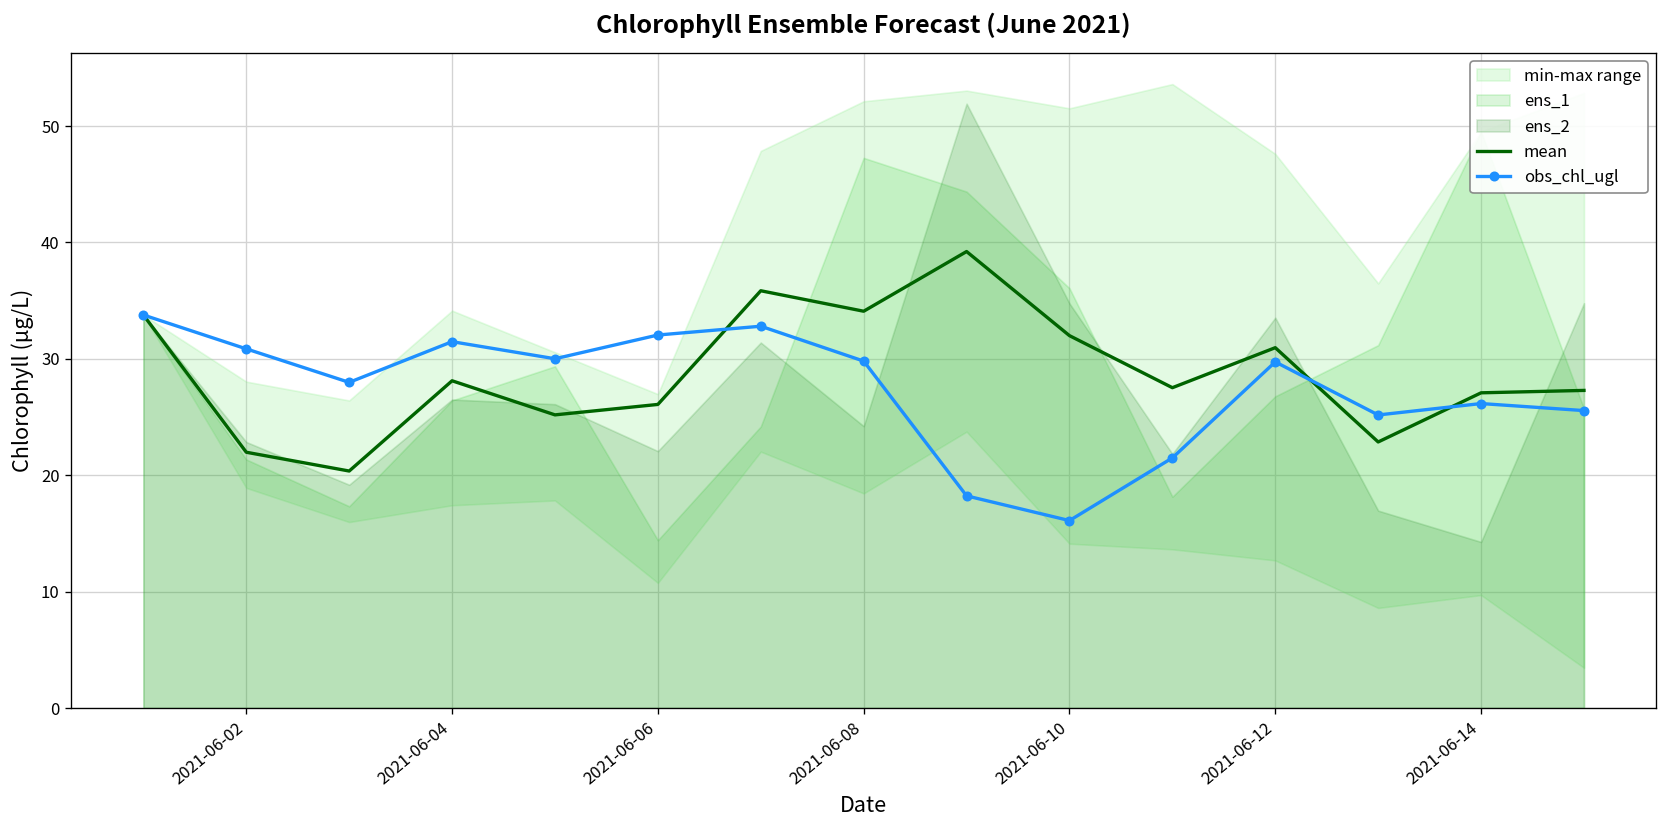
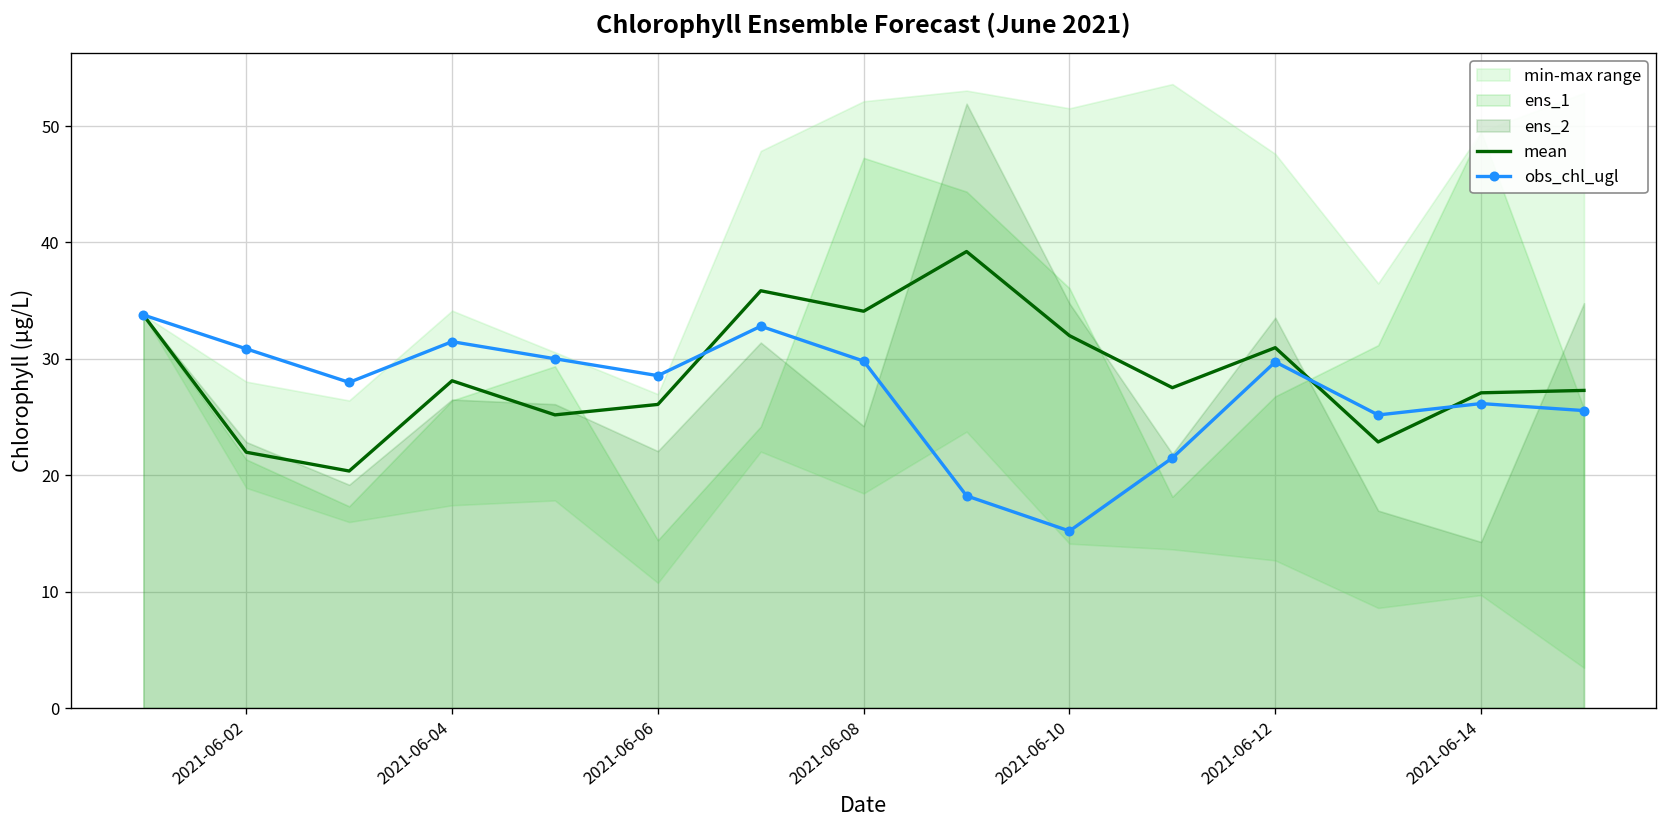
  {
    "mean": {
      "2021-06-02": 22,
      "2021-06-04": 28,
      "2021-06-06": 26,
      "2021-06-08": 34,
      "2021-06-10": 32,
      "2021-06-12": 31,
      "2021-06-14": 27
    },
    "obs_chl_ugl": {
      "2021-06-02": 31,
      "2021-06-04": 31,
-     "2021-06-06": 32,
+     "2021-06-06": 29,
      "2021-06-08": 30,
-     "2021-06-10": 16,
+     "2021-06-10": 15,
      "2021-06-12": 30,
      "2021-06-14": 26
    }
  }
